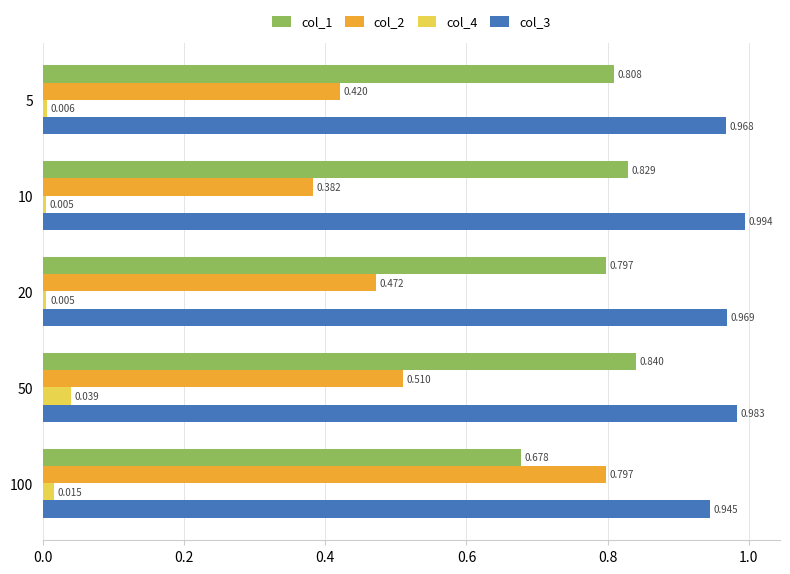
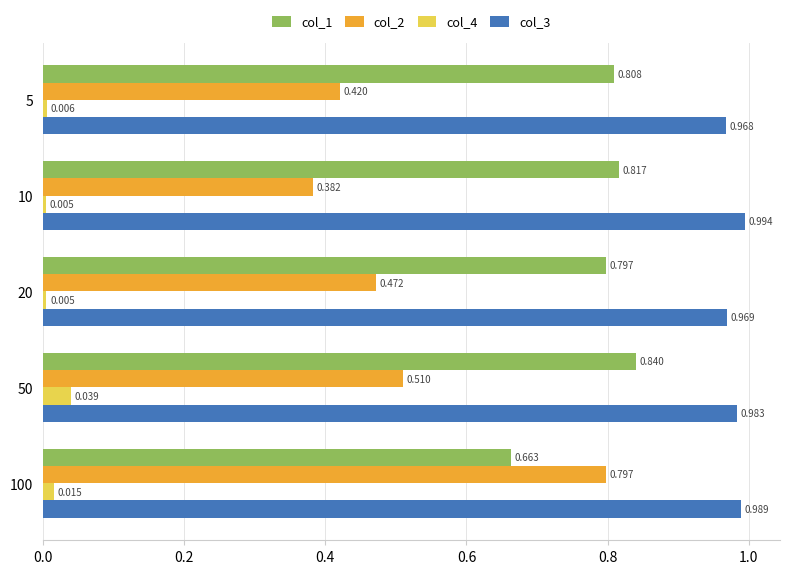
  {
    "col_1": {
      "5": 0.808,
-     "10": 0.829,
+     "10": 0.817,
      "20": 0.797,
      "50": 0.840,
-     "100": 0.678
+     "100": 0.663
    },
    "col_3": {
      "5": 0.968,
      "10": 0.994,
      "20": 0.969,
      "50": 0.983,
-     "100": 0.945
+     "100": 0.989
    }
  }
